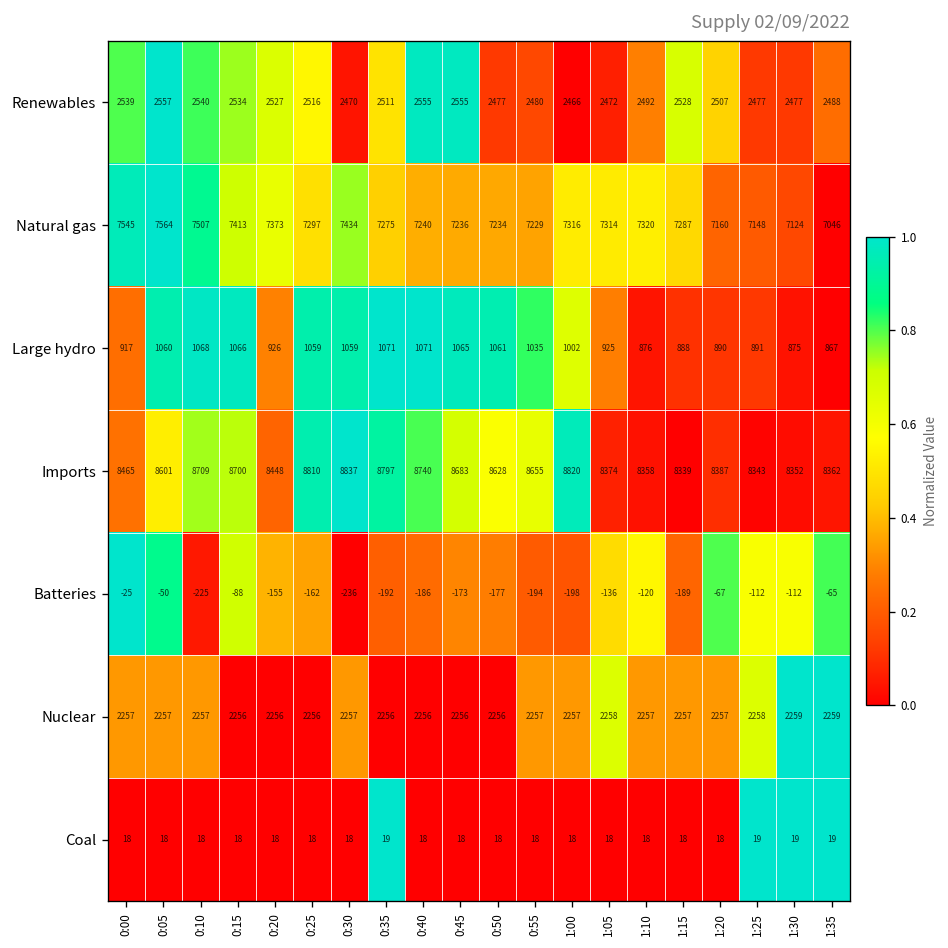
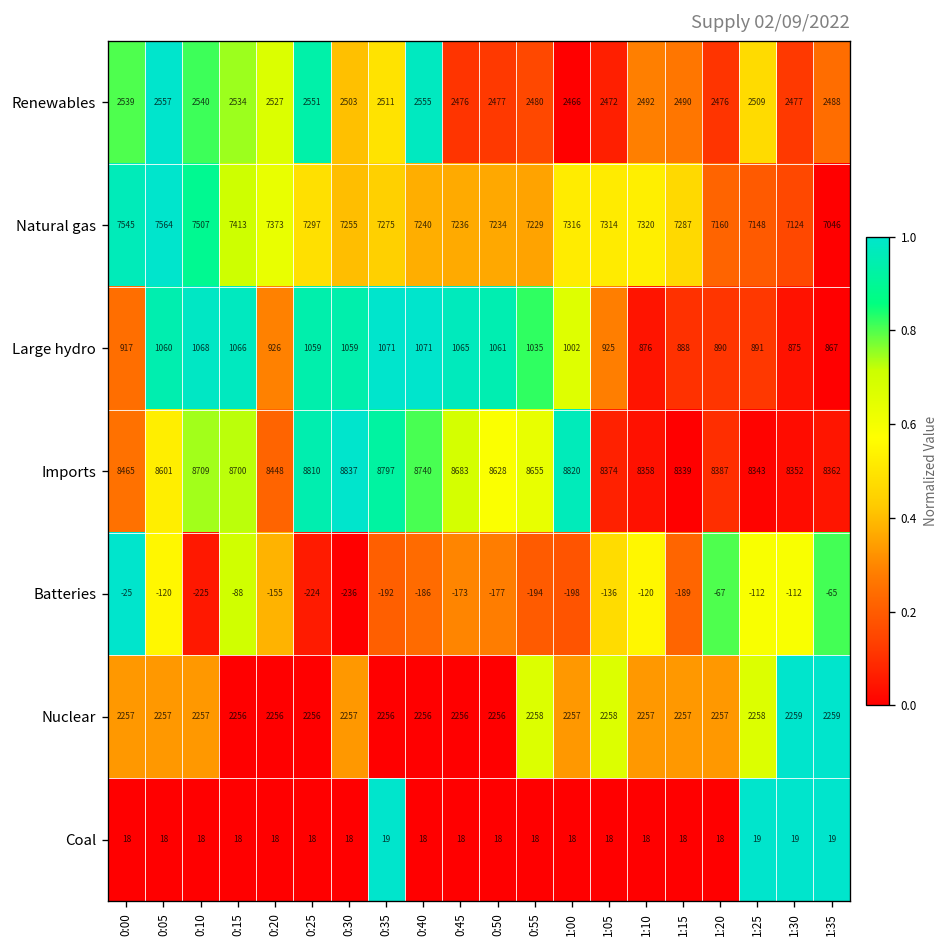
  {
    "Renewables": {
      "0:00": 2539,
      "0:05": 2557,
      "0:10": 2540,
      "0:15": 2534,
      "0:20": 2527,
-     "0:25": 2516,
-     "0:30": 2470,
+     "0:25": 2551,
+     "0:30": 2503,
      "0:35": 2511,
      "0:40": 2555,
-     "0:45": 2555,
+     "0:45": 2476,
      "0:50": 2477,
      "0:55": 2480,
      "1:00": 2466,
      "1:05": 2472,
      "1:10": 2492,
-     "1:15": 2528,
-     "1:20": 2507,
-     "1:25": 2477,
+     "1:15": 2490,
+     "1:20": 2476,
+     "1:25": 2509,
      "1:30": 2477,
      "1:35": 2488
    },
    "Natural gas": {
      "0:00": 7545,
      "0:05": 7564,
      "0:10": 7507,
      "0:15": 7413,
      "0:20": 7373,
      "0:25": 7297,
-     "0:30": 7434,
+     "0:30": 7255,
      "0:35": 7275,
      "0:40": 7240,
      "0:45": 7236,
      "0:50": 7234,
      "0:55": 7229,
      "1:00": 7316,
      "1:05": 7314,
      "1:10": 7320,
      "1:15": 7287,
      "1:20": 7160,
      "1:25": 7148,
      "1:30": 7124,
      "1:35": 7046
    },
    "Large hydro": {
      "0:00": 917,
      "0:05": 1060,
      "0:10": 1068,
      "0:15": 1066,
      "0:20": 926,
      "0:25": 1059,
      "0:30": 1059,
      "0:35": 1071,
      "0:40": 1071,
      "0:45": 1065,
      "0:50": 1061,
      "0:55": 1035,
      "1:00": 1002,
      "1:05": 925,
      "1:10": 876,
      "1:15": 888,
      "1:20": 890,
      "1:25": 891,
      "1:30": 875,
      "1:35": 867
    },
    "Imports": {
      "0:00": 8465,
      "0:05": 8601,
      "0:10": 8709,
      "0:15": 8700,
      "0:20": 8448,
      "0:25": 8810,
      "0:30": 8837,
      "0:35": 8797,
      "0:40": 8740,
      "0:45": 8683,
      "0:50": 8628,
      "0:55": 8655,
      "1:00": 8820,
      "1:05": 8374,
      "1:10": 8358,
      "1:15": 8339,
      "1:20": 8387,
      "1:25": 8343,
      "1:30": 8352,
      "1:35": 8362
    },
    "Batteries": {
      "0:00": -25,
-     "0:05": -50,
+     "0:05": -120,
      "0:10": -225,
      "0:15": -88,
      "0:20": -155,
-     "0:25": -162,
+     "0:25": -224,
      "0:30": -236,
      "0:35": -192,
      "0:40": -186,
      "0:45": -173,
      "0:50": -177,
      "0:55": -194,
      "1:00": -198,
      "1:05": -136,
      "1:10": -120,
      "1:15": -189,
      "1:20": -67,
      "1:25": -112,
      "1:30": -112,
      "1:35": -65
    },
    "Nuclear": {
      "0:00": 2257,
      "0:05": 2257,
      "0:10": 2257,
      "0:15": 2256,
      "0:20": 2256,
      "0:25": 2256,
      "0:30": 2257,
      "0:35": 2256,
      "0:40": 2256,
      "0:45": 2256,
      "0:50": 2256,
-     "0:55": 2257,
+     "0:55": 2258,
      "1:00": 2257,
      "1:05": 2258,
      "1:10": 2257,
      "1:15": 2257,
      "1:20": 2257,
      "1:25": 2258,
      "1:30": 2259,
      "1:35": 2259
    },
    "Coal": {
      "0:00": 18,
      "0:05": 18,
      "0:10": 18,
      "0:15": 18,
      "0:20": 18,
      "0:25": 18,
      "0:30": 18,
      "0:35": 19,
      "0:40": 18,
      "0:45": 18,
      "0:50": 18,
      "0:55": 18,
      "1:00": 18,
      "1:05": 18,
      "1:10": 18,
      "1:15": 18,
      "1:20": 18,
      "1:25": 19,
      "1:30": 19,
      "1:35": 19
    }
  }
